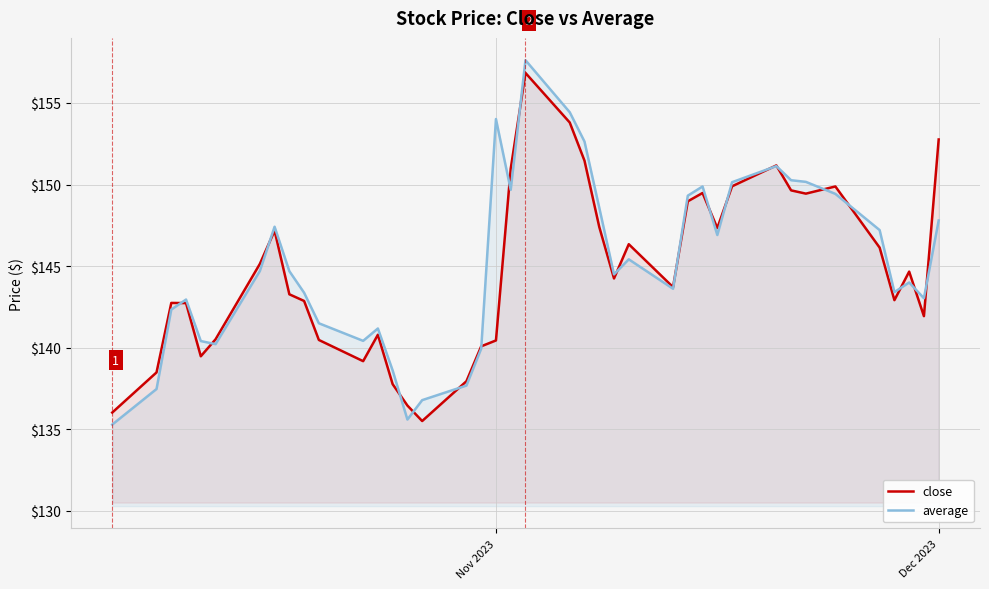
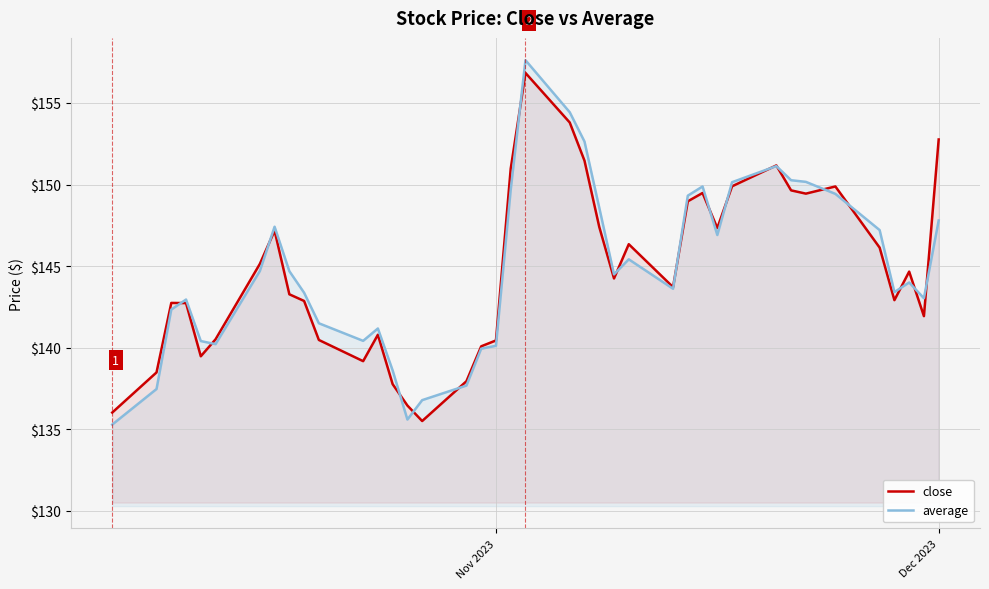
  {
    "close": {
      "Nov 2023": "$140.4",
      "Dec 2023": "$152.8"
    },
    "average": {
-     "Nov 2023": "$154.0",
+     "Nov 2023": "$140.1",
      "Dec 2023": "$147.8"
    }
  }
